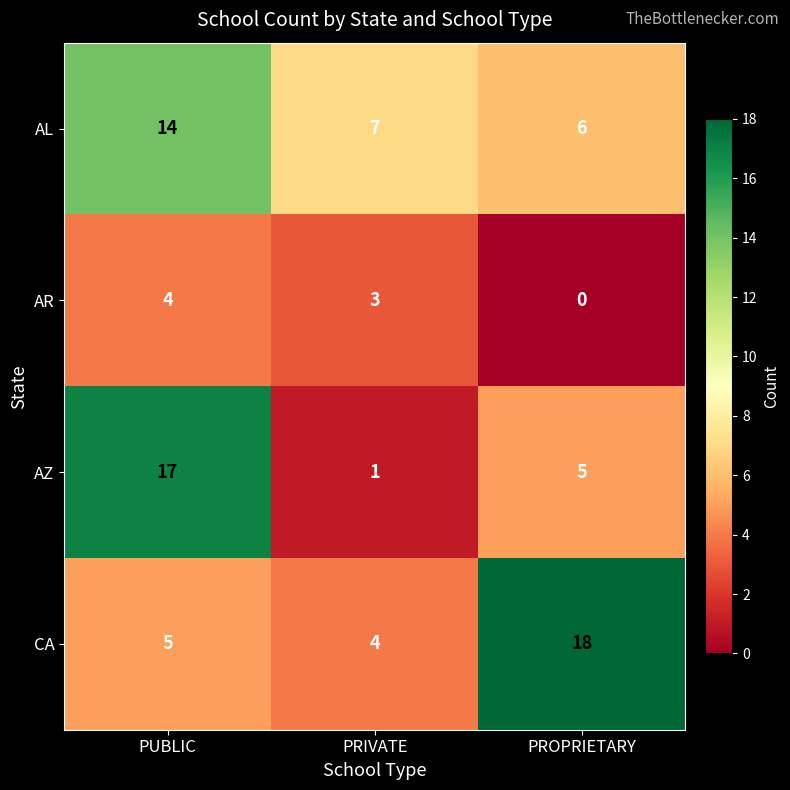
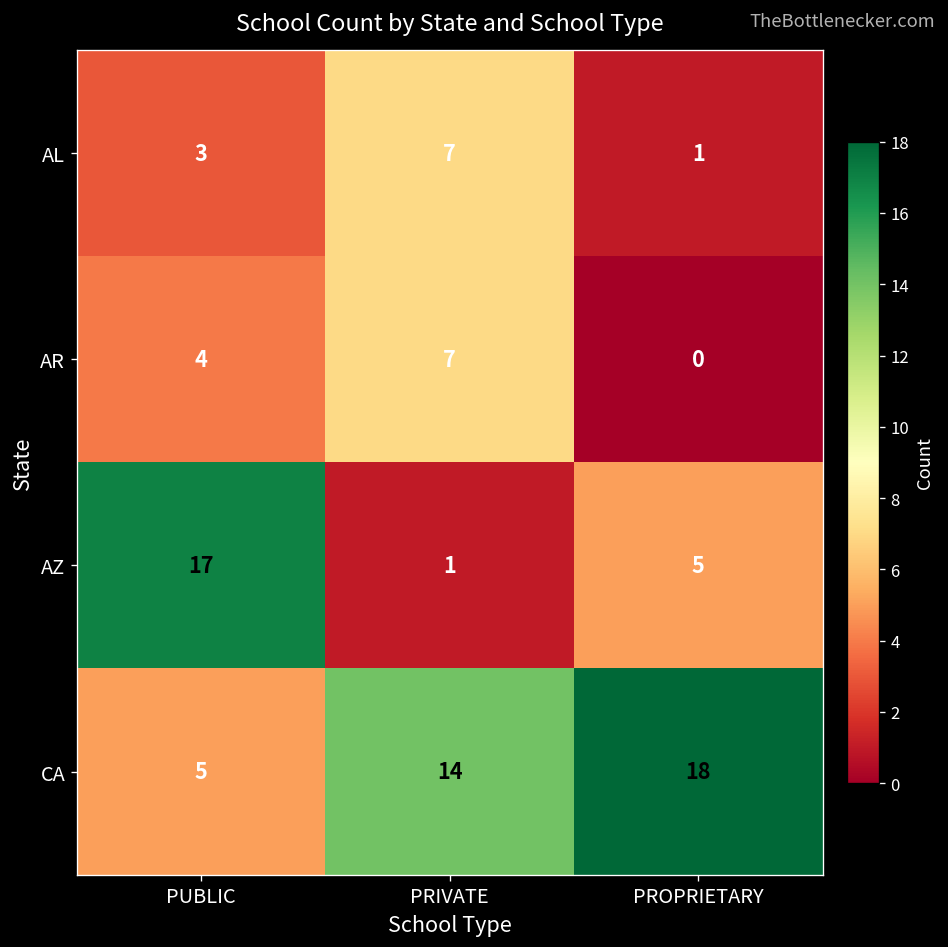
  {
    "AL": {
-     "PUBLIC": 14,
+     "PUBLIC": 3,
      "PRIVATE": 7,
-     "PROPRIETARY": 6
+     "PROPRIETARY": 1
    },
    "AR": {
      "PUBLIC": 4,
-     "PRIVATE": 3,
+     "PRIVATE": 7,
      "PROPRIETARY": 0
    },
    "AZ": {
      "PUBLIC": 17,
      "PRIVATE": 1,
      "PROPRIETARY": 5
    },
    "CA": {
      "PUBLIC": 5,
-     "PRIVATE": 4,
+     "PRIVATE": 14,
      "PROPRIETARY": 18
    }
  }
